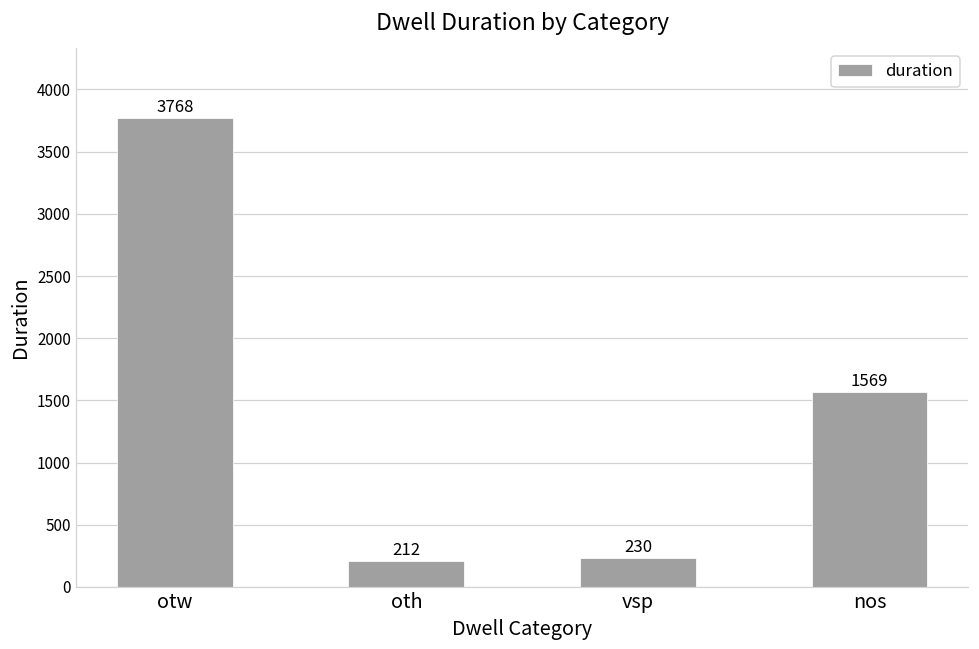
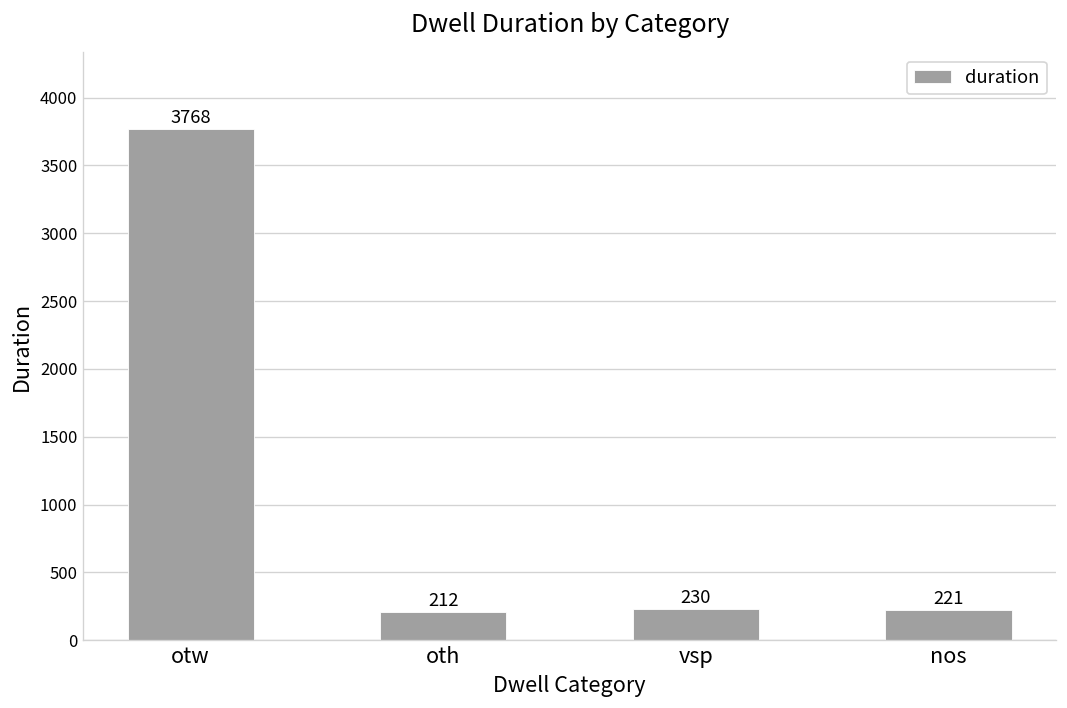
  {
    "otw": 3768,
    "oth": 212,
    "vsp": 230,
-   "nos": 1569
+   "nos": 221
  }
